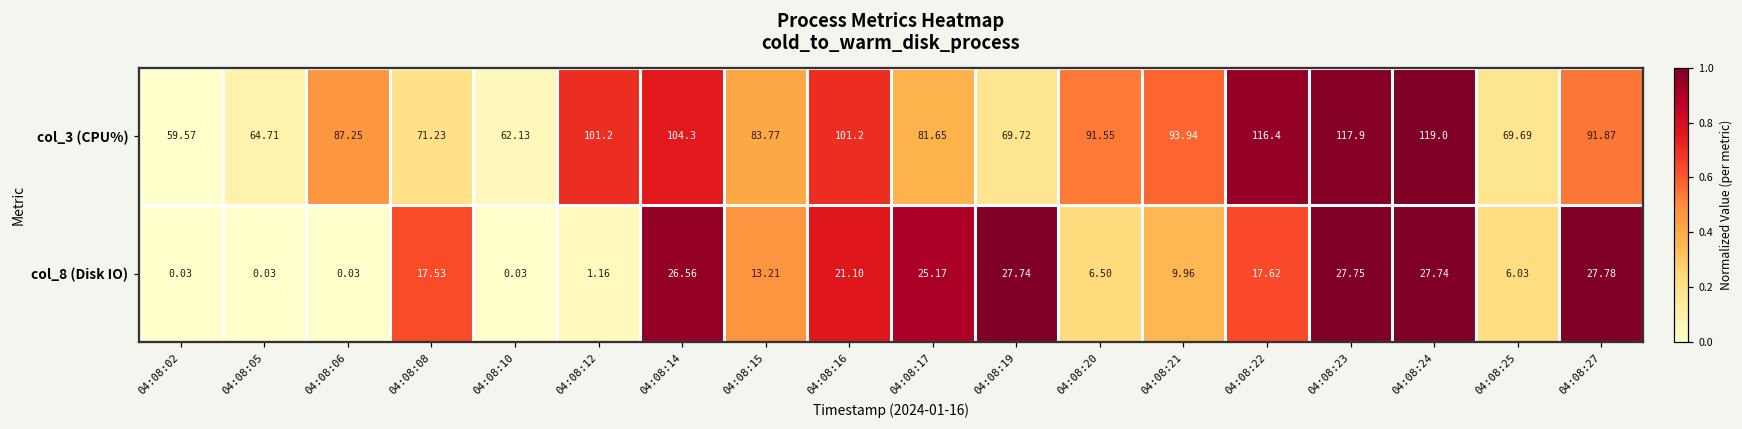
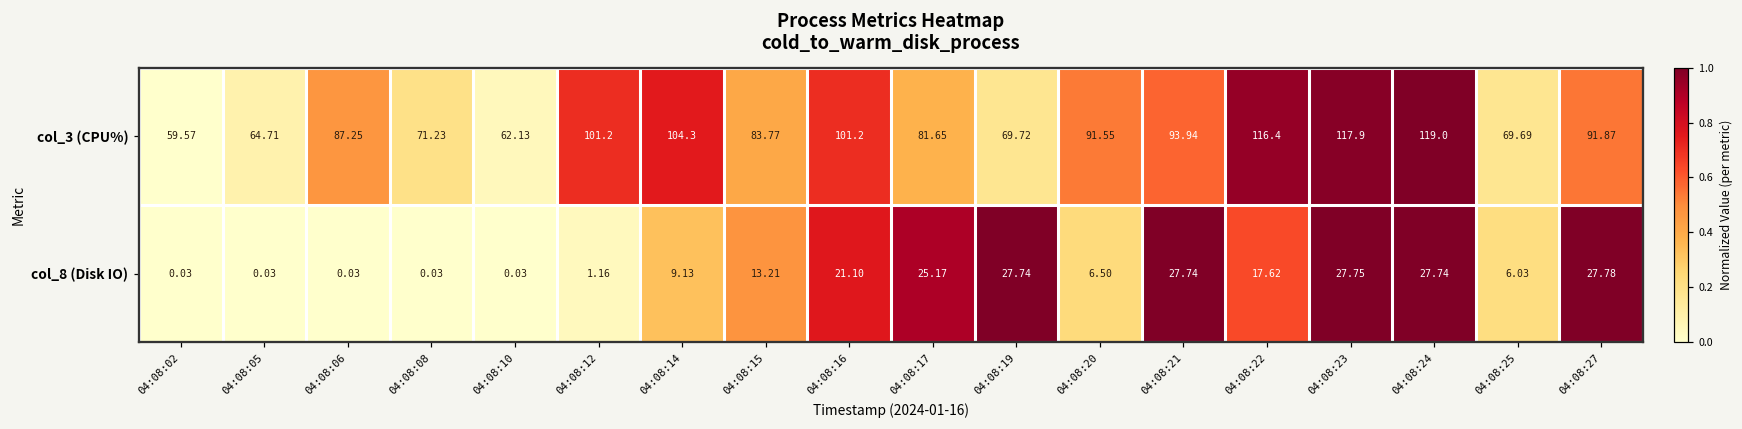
  {
    "col_3 (CPU%)": {
      "04:08:02": 59.57,
      "04:08:05": 64.71,
      "04:08:06": 87.25,
      "04:08:08": 71.23,
      "04:08:10": 62.13,
      "04:08:12": 101.2,
      "04:08:14": 104.3,
      "04:08:15": 83.77,
      "04:08:16": 101.2,
      "04:08:17": 81.65,
      "04:08:19": 69.72,
      "04:08:20": 91.55,
      "04:08:21": 93.94,
      "04:08:22": 116.4,
      "04:08:23": 117.9,
      "04:08:24": 119.0,
      "04:08:25": 69.69,
      "04:08:27": 91.87
    },
    "col_8 (Disk IO)": {
      "04:08:02": 0.03,
      "04:08:05": 0.03,
      "04:08:06": 0.03,
-     "04:08:08": 17.53,
+     "04:08:08": 0.03,
      "04:08:10": 0.03,
      "04:08:12": 1.16,
-     "04:08:14": 26.56,
+     "04:08:14": 9.13,
      "04:08:15": 13.21,
      "04:08:16": 21.10,
      "04:08:17": 25.17,
      "04:08:19": 27.74,
      "04:08:20": 6.50,
-     "04:08:21": 9.96,
+     "04:08:21": 27.74,
      "04:08:22": 17.62,
      "04:08:23": 27.75,
      "04:08:24": 27.74,
      "04:08:25": 6.03,
      "04:08:27": 27.78
    }
  }
